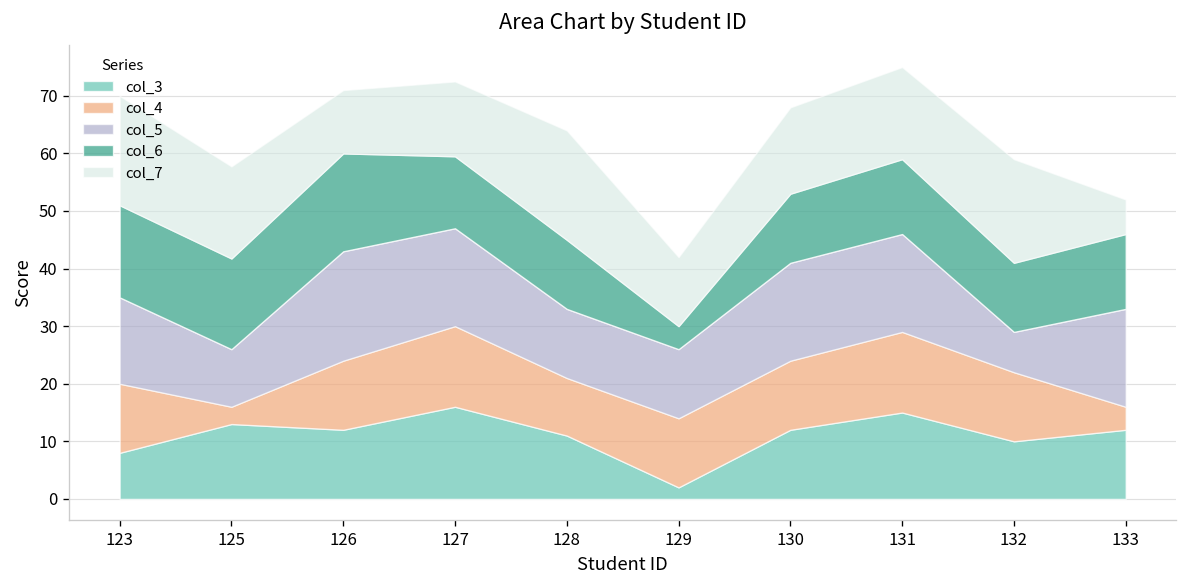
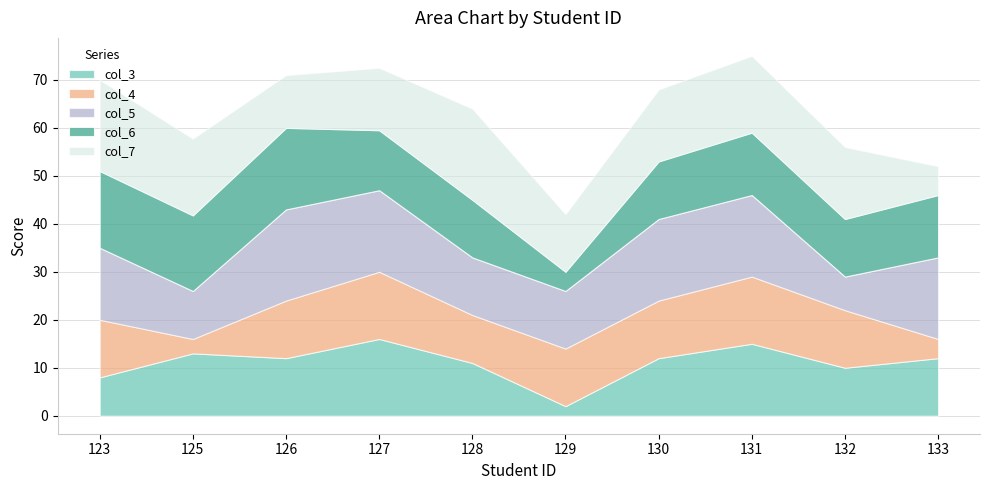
  {
    "col_4": {
      "123": 12,
      "125": 3,
      "126": 12,
      "127": 14,
      "128": 10,
      "129": 12,
      "130": 12,
      "131": 14,
      "132": 12,
      "133": 4
    },
    "col_5": {
      "123": 15,
      "125": 10,
      "126": 19,
      "127": 17,
      "128": 12,
      "129": 12,
      "130": 17,
      "131": 17,
      "132": 7,
      "133": 17
    },
    "col_7": {
      "123": 19,
      "125": 16,
      "126": 11,
      "127": 13,
      "128": 19,
      "129": 12,
      "130": 15,
      "131": 16,
-     "132": 18,
+     "132": 15,
      "133": 6
    }
  }
